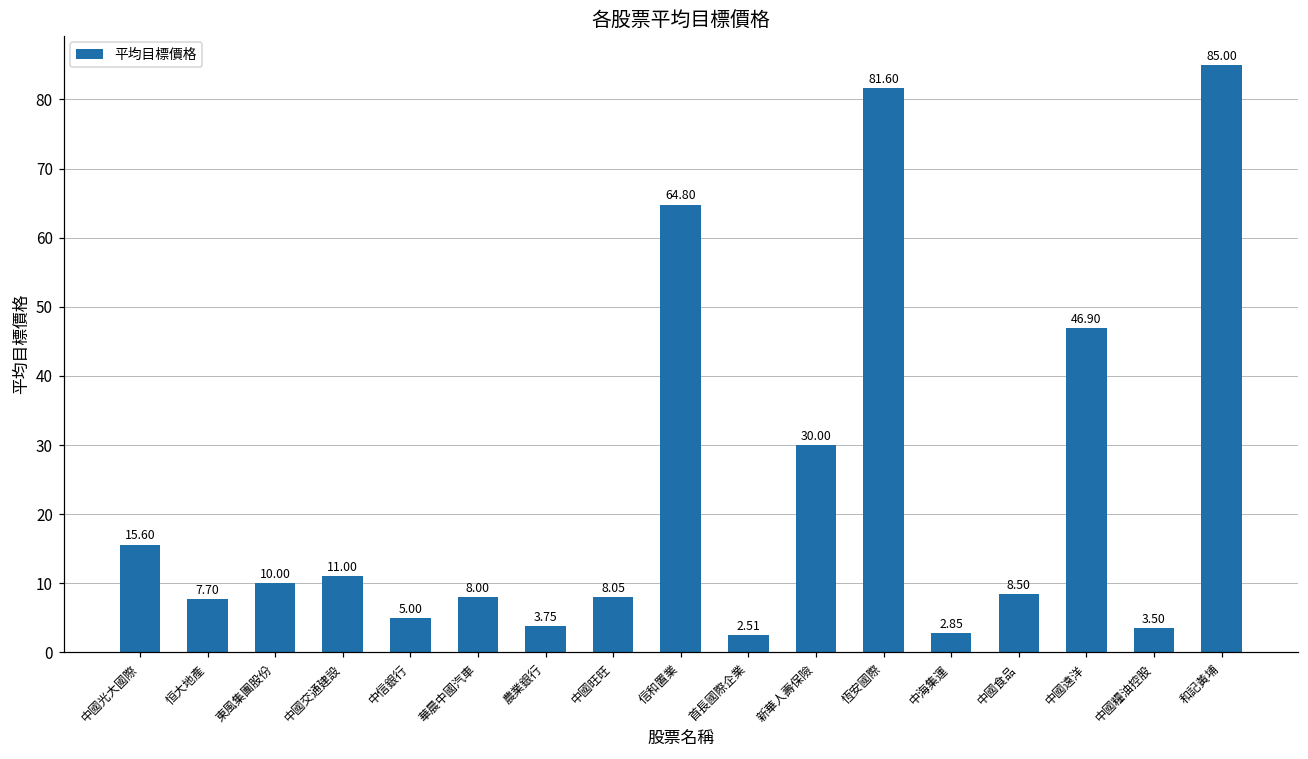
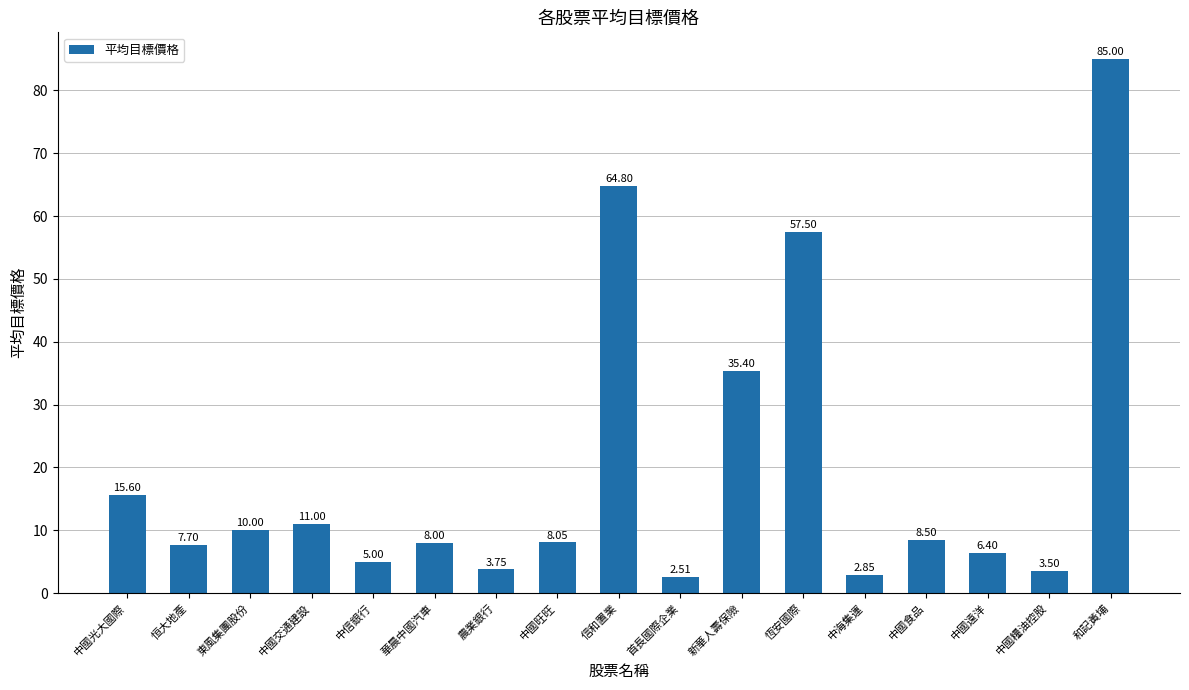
  {
    "中國光大國際": 15.60,
    "恒大地產": 7.70,
    "東風集團股份": 10.00,
    "中國交通建設": 11.00,
    "中信銀行": 5.00,
    "華晨中國汽車": 8.00,
    "農業銀行": 3.75,
    "中國旺旺": 8.05,
    "信和置業": 64.80,
    "首長國際企業": 2.51,
-   "新華人壽保險": 30.00,
-   "恆安國際": 81.60,
+   "新華人壽保險": 35.40,
+   "恆安國際": 57.50,
    "中海集運": 2.85,
    "中國食品": 8.50,
-   "中國遠洋": 46.90,
+   "中國遠洋": 6.40,
    "中國糧油控股": 3.50,
    "和記黃埔": 85.00
  }
